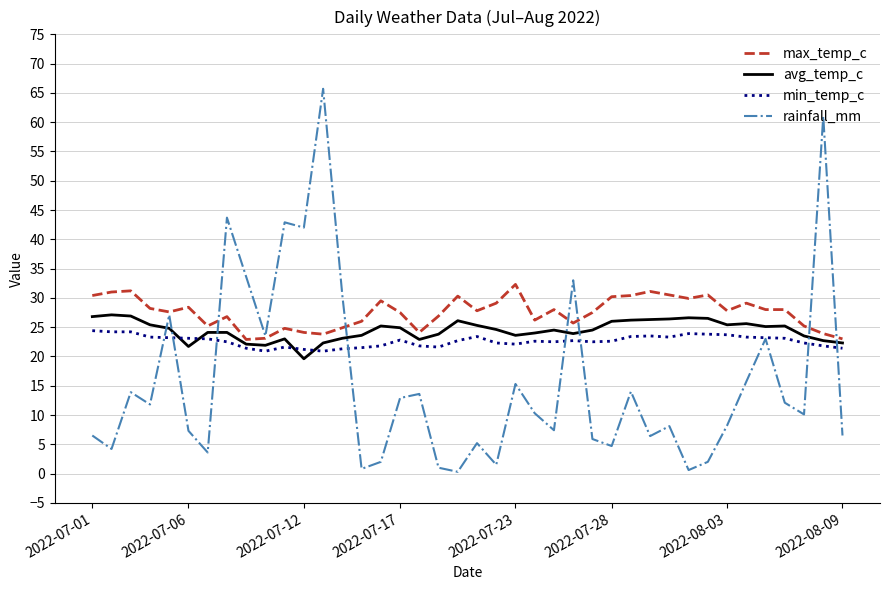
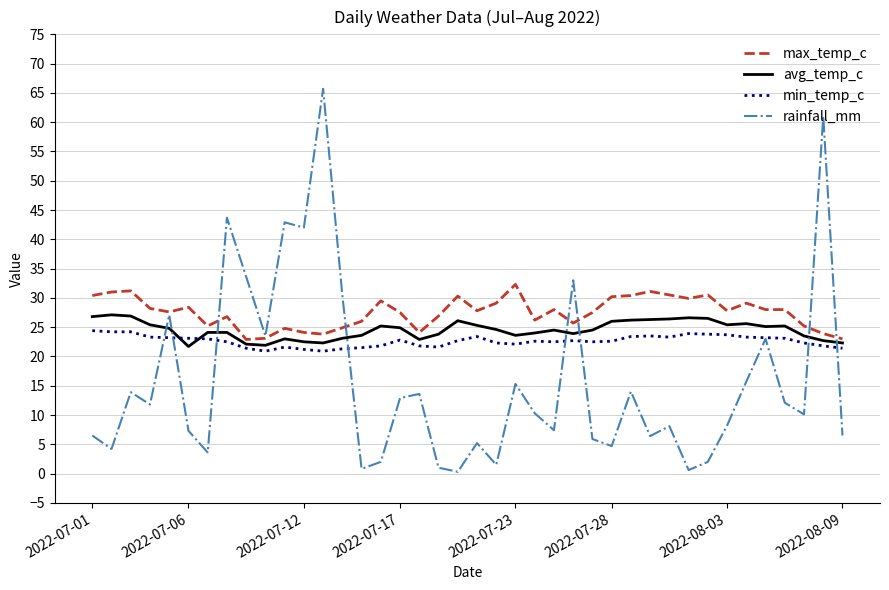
  {
    "max_temp_c": {
      "2022-07-01": 30,
      "2022-07-06": 28,
      "2022-07-12": 24,
      "2022-07-17": 28,
      "2022-07-23": 32,
      "2022-07-28": 30,
      "2022-08-03": 28,
      "2022-08-09": 23
    },
    "avg_temp_c": {
      "2022-07-01": 27,
      "2022-07-06": 22,
-     "2022-07-12": 20,
+     "2022-07-12": 23,
      "2022-07-17": 25,
      "2022-07-23": 24,
      "2022-07-28": 26,
      "2022-08-03": 25,
      "2022-08-09": 22
    },
    "min_temp_c": {
      "2022-07-01": 24,
      "2022-07-06": 23,
      "2022-07-12": 21,
      "2022-07-17": 23,
      "2022-07-23": 22,
      "2022-07-28": 23,
      "2022-08-03": 24,
      "2022-08-09": 21
    },
    "rainfall_mm": {
      "2022-07-01": 7,
      "2022-07-06": 7,
      "2022-07-12": 42,
      "2022-07-17": 13,
      "2022-07-23": 15,
      "2022-07-28": 5,
      "2022-08-03": 8,
      "2022-08-09": 7
    }
  }
